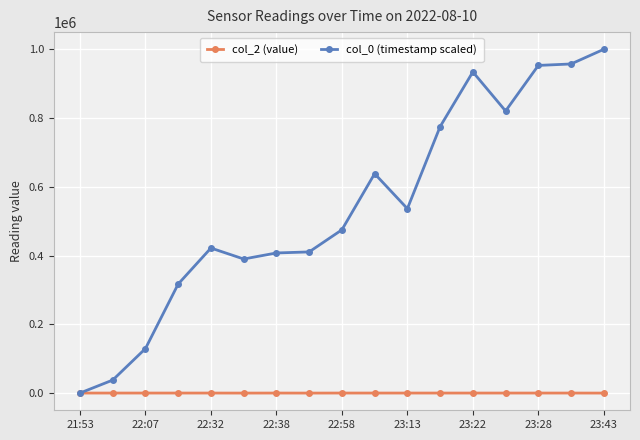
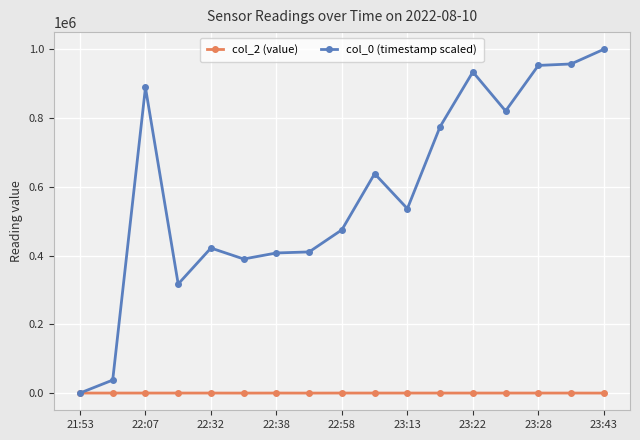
  {
    "col_2 (value)": {
      "22:07": 0,
      "22:32": 0,
      "22:58": 0,
      "23:13": 0,
      "23:22": 0,
      "23:28": 0,
      "23:43": 0
    },
    "col_0 (timestamp scaled)": {
-     "22:07": 130000,
+     "22:07": 890000,
      "22:32": 420000,
      "22:58": 470000,
      "23:13": 540000,
      "23:22": 930000,
      "23:28": 950000,
      "23:43": 1000000
    }
  }
